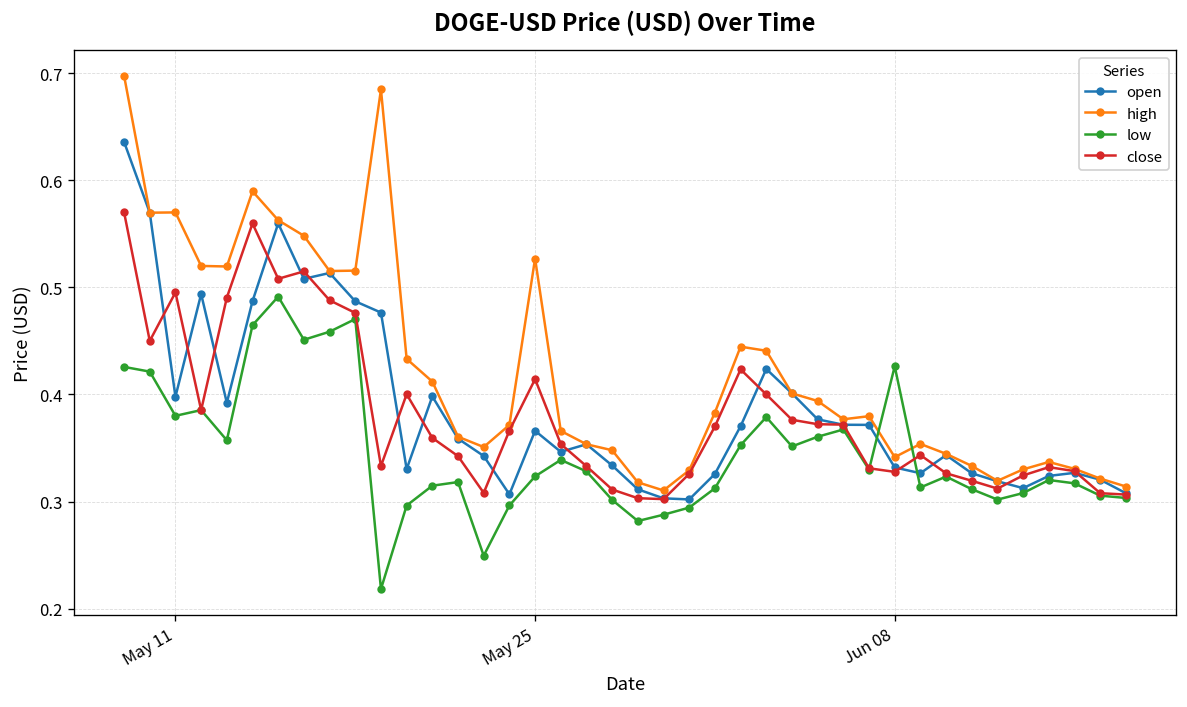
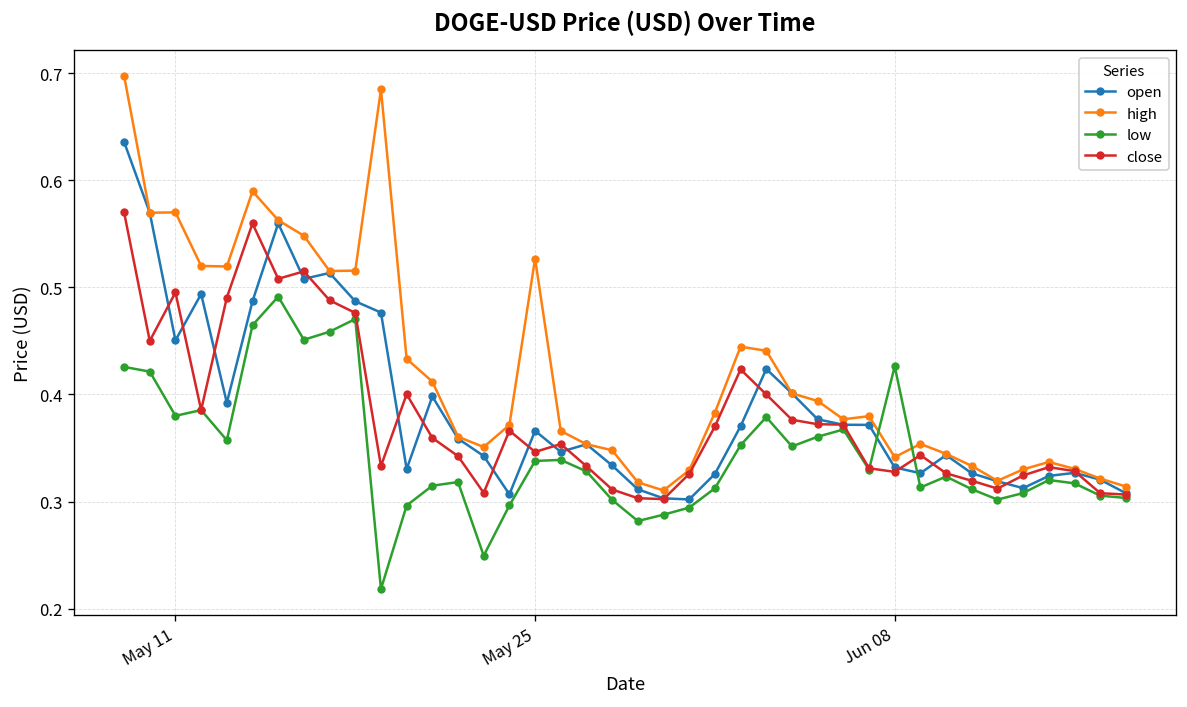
  {
    "open": {
-     "May 11": 0.40,
+     "May 11": 0.45,
      "May 25": 0.37,
      "Jun 08": 0.33
    },
    "high": {
      "May 11": 0.57,
      "May 25": 0.53,
      "Jun 08": 0.34
    },
    "low": {
      "May 11": 0.38,
-     "May 25": 0.32,
+     "May 25": 0.34,
      "Jun 08": 0.43
    },
    "close": {
      "May 11": 0.50,
-     "May 25": 0.41,
+     "May 25": 0.35,
      "Jun 08": 0.33
    }
  }
